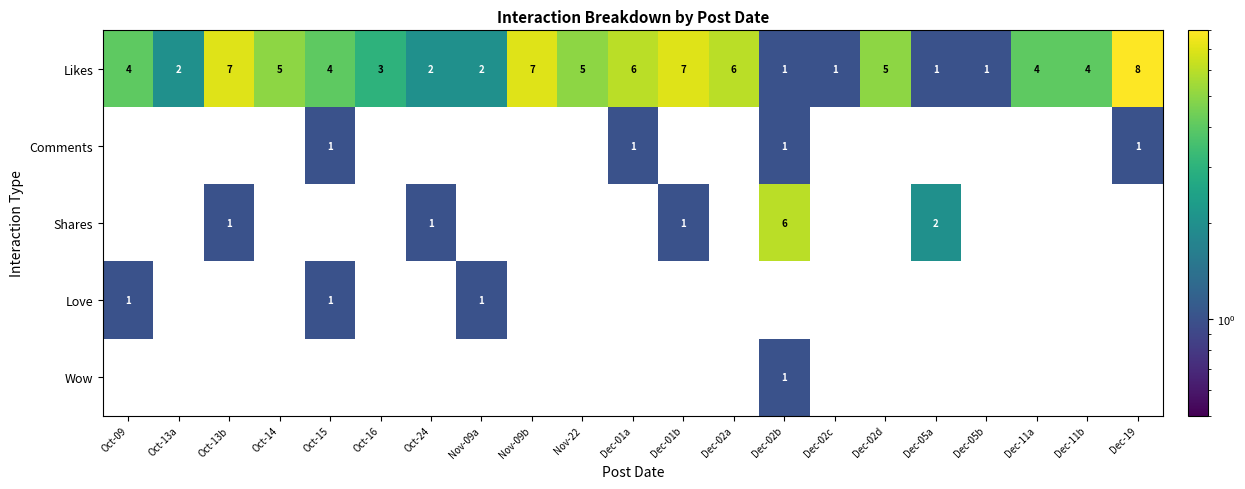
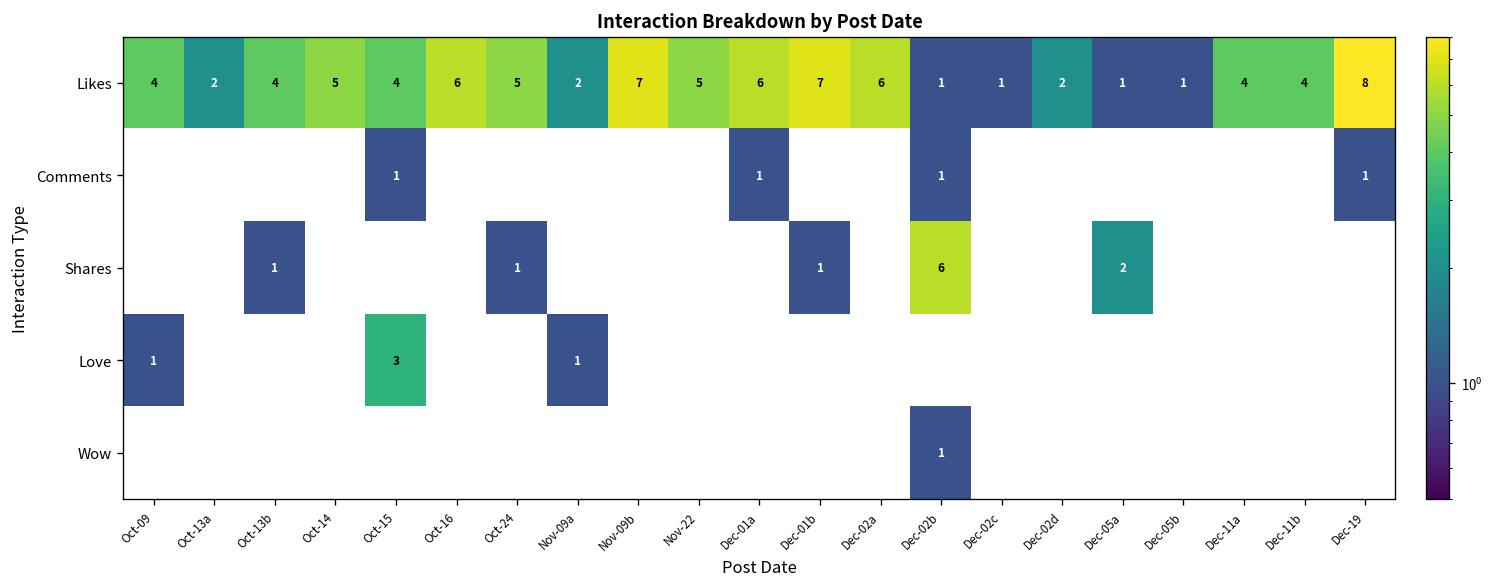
  {
    "Likes": {
      "Oct-09": 4,
      "Oct-13a": 2,
-     "Oct-13b": 7,
+     "Oct-13b": 4,
      "Oct-14": 5,
      "Oct-15": 4,
-     "Oct-16": 3,
-     "Oct-24": 2,
+     "Oct-16": 6,
+     "Oct-24": 5,
      "Nov-09a": 2,
      "Nov-09b": 7,
      "Nov-22": 5,
      "Dec-01a": 6,
      "Dec-01b": 7,
      "Dec-02a": 6,
      "Dec-02b": 1,
      "Dec-02c": 1,
-     "Dec-02d": 5,
+     "Dec-02d": 2,
      "Dec-05a": 1,
      "Dec-05b": 1,
      "Dec-11a": 4,
      "Dec-11b": 4,
      "Dec-19": 8
    },
    "Comments": {
      "Oct-15": 1,
      "Dec-01a": 1,
      "Dec-02b": 1,
      "Dec-19": 1
    },
    "Shares": {
      "Oct-13b": 1,
      "Oct-24": 1,
      "Dec-01b": 1,
      "Dec-02b": 6,
      "Dec-05a": 2
    },
    "Love": {
      "Oct-09": 1,
-     "Oct-15": 1,
+     "Oct-15": 3,
      "Nov-09a": 1
    },
    "Wow": {
      "Dec-02b": 1
    }
  }
